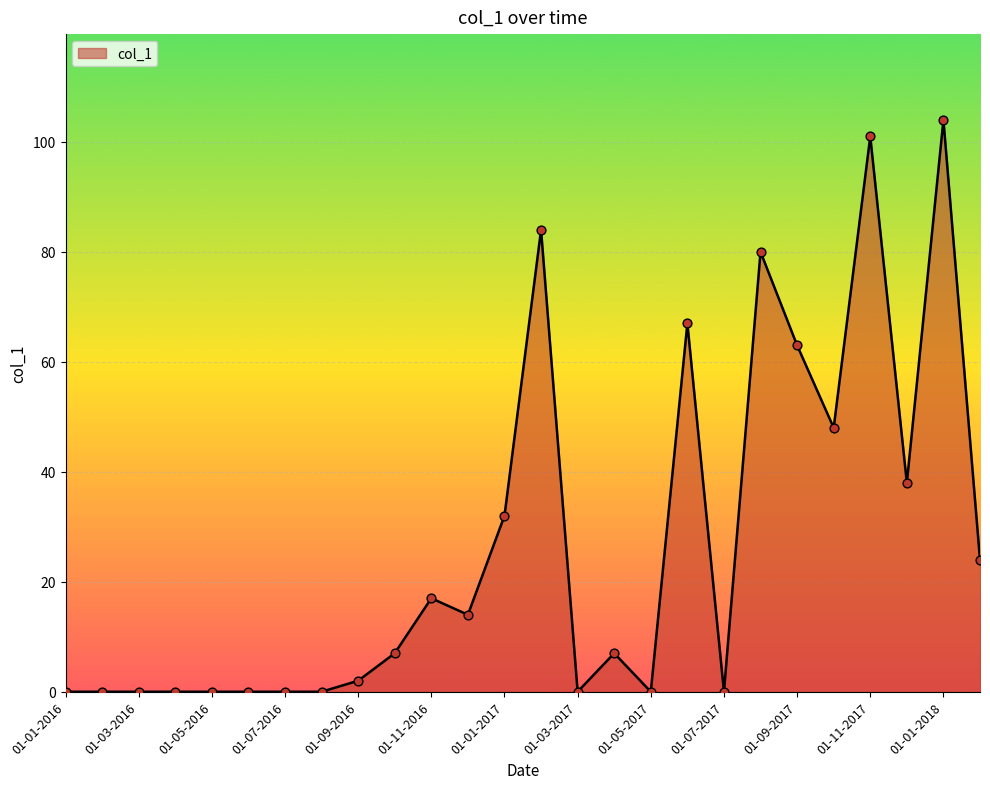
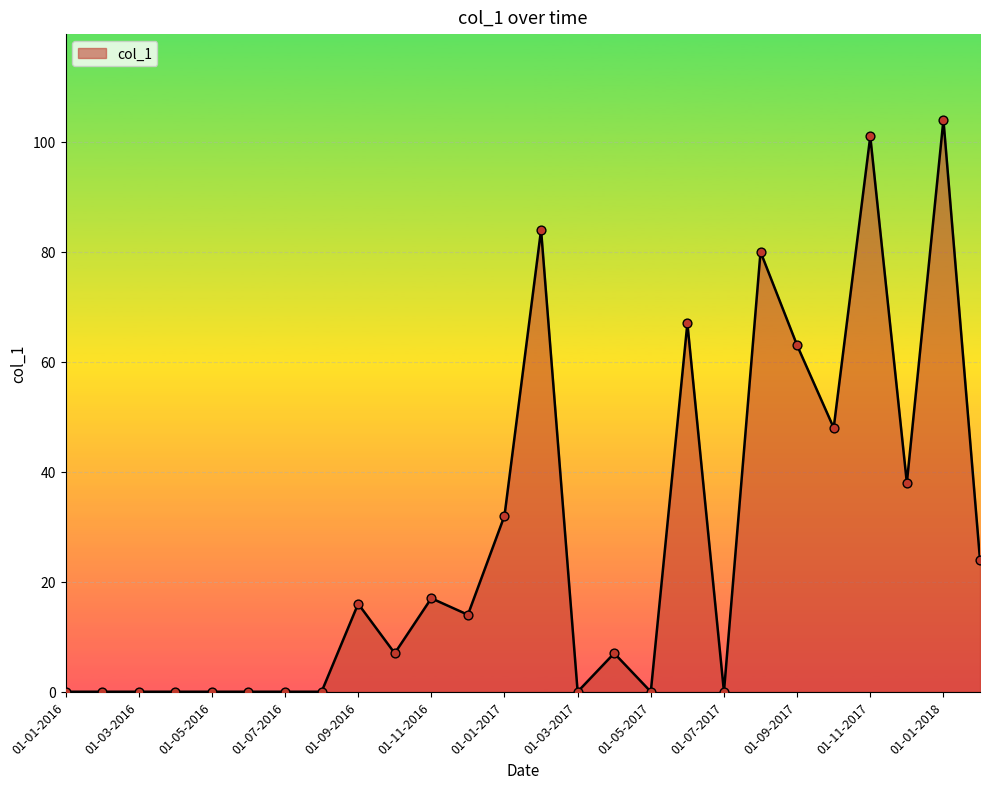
  {
    "01-01-2016": 0,
    "01-03-2016": 0,
    "01-05-2016": 0,
    "01-07-2016": 0,
-   "01-09-2016": 2,
+   "01-09-2016": 16,
    "01-11-2016": 17,
    "01-01-2017": 32,
    "01-03-2017": 0,
    "01-05-2017": 0,
    "01-07-2017": 0,
    "01-09-2017": 63,
    "01-11-2017": 101,
    "01-01-2018": 104
  }
